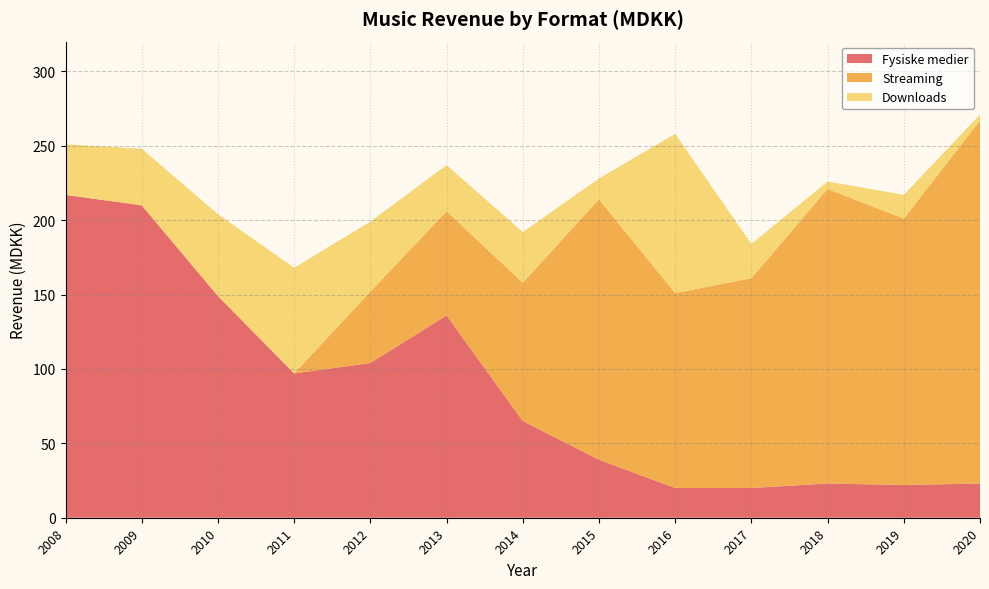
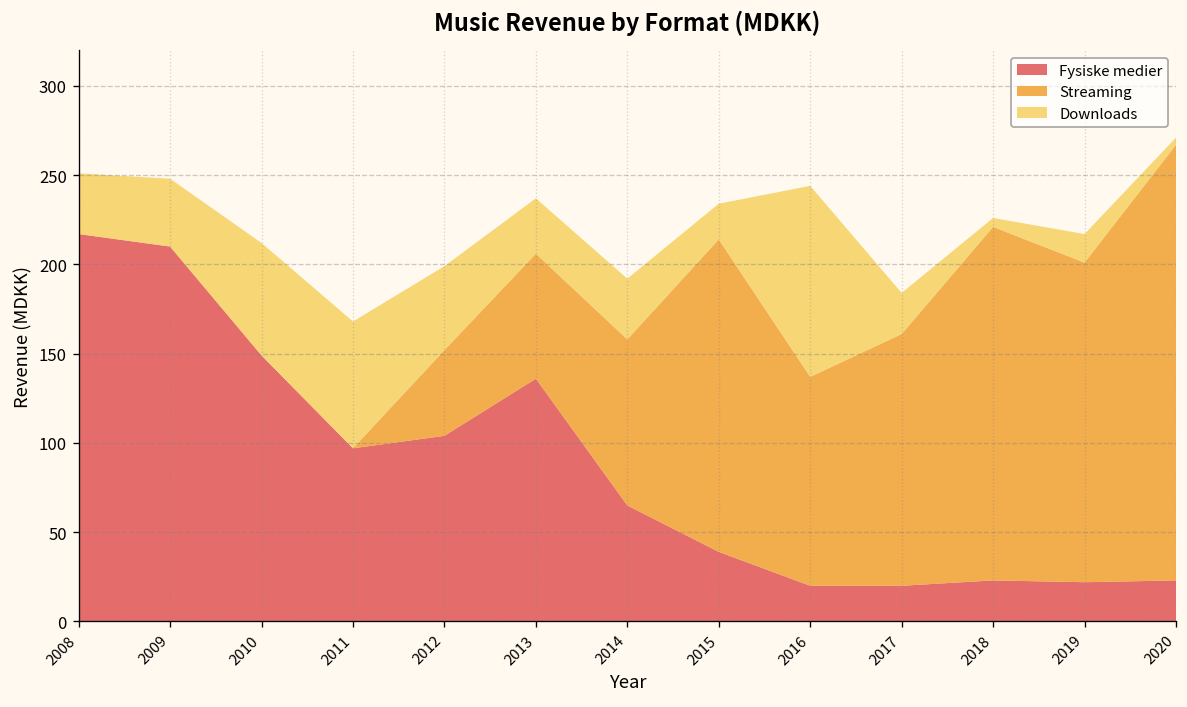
  {
    "Fysiske medier": {
      "2012": 104,
      "2013": 136,
      "2014": 65,
      "2015": 39,
      "2016": 20,
      "2017": 20,
      "2018": 23,
      "2019": 22,
      "2020": 23
    },
    "Streaming": {
      "2012": 48,
      "2013": 70,
      "2014": 93,
      "2015": 175,
-     "2016": 131,
+     "2016": 117,
      "2017": 141,
      "2018": 198,
      "2019": 179,
      "2020": 244
    },
    "Downloads": {
      "2008": 34,
      "2009": 38,
-     "2010": 55,
+     "2010": 63,
      "2011": 71,
      "2012": 47,
      "2013": 31,
      "2014": 34,
-     "2015": 14,
+     "2015": 20,
      "2016": 107,
      "2017": 23,
      "2018": 5,
      "2019": 16,
      "2020": 4
    }
  }
